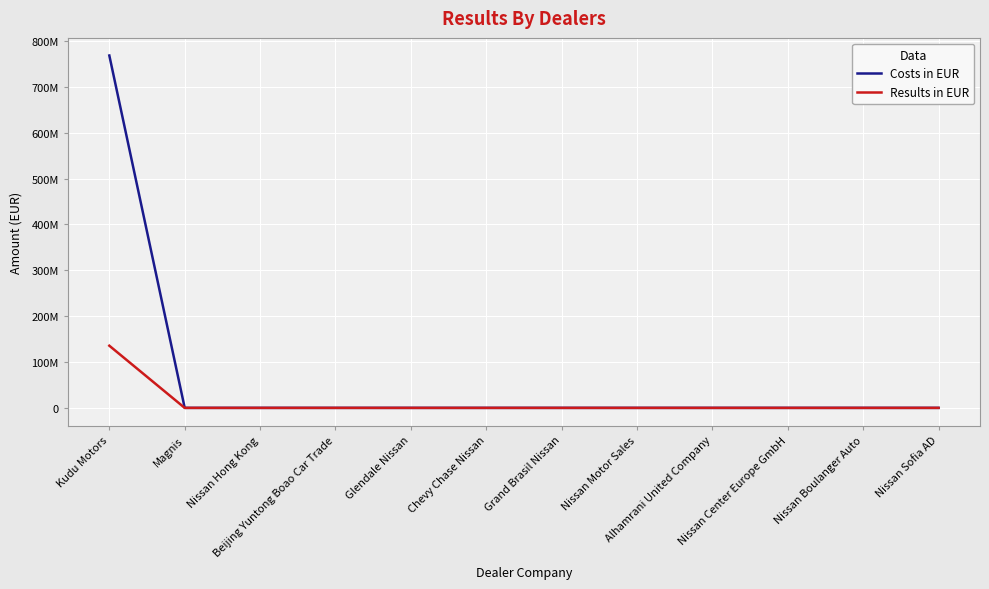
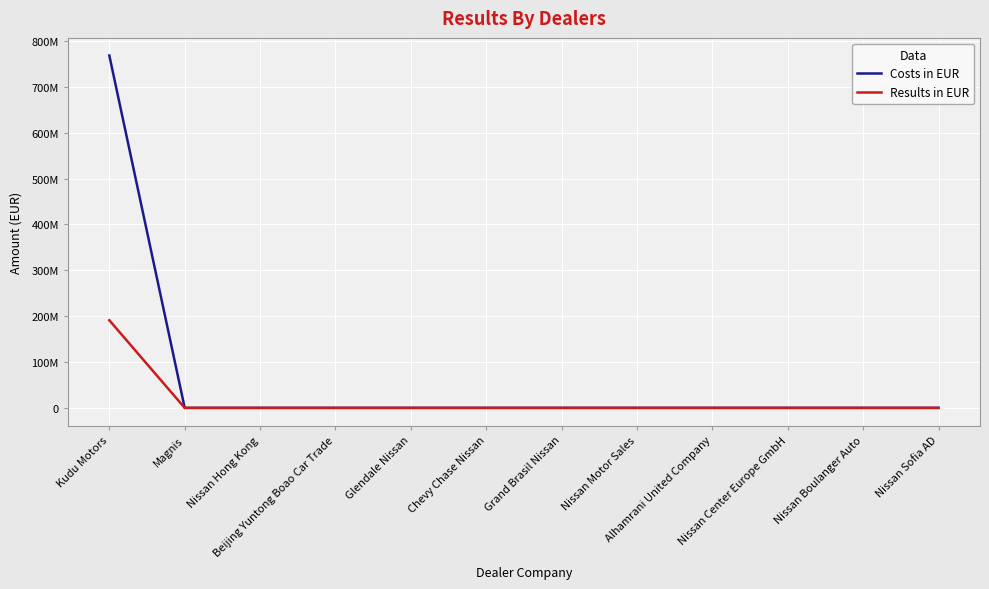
  {
    "Costs in EUR": {
      "Kudu Motors": 770000000
    },
    "Results in EUR": {
-     "Kudu Motors": 140000000
+     "Kudu Motors": 190000000
    }
  }
